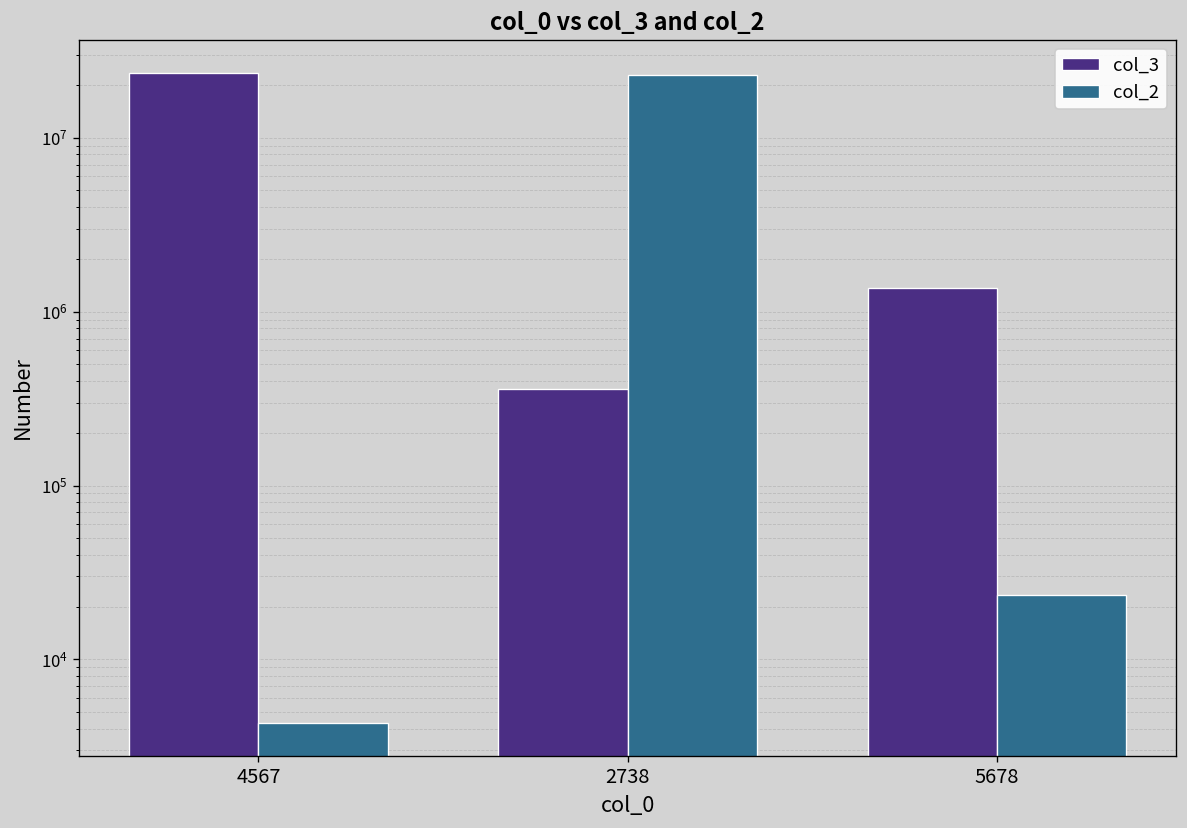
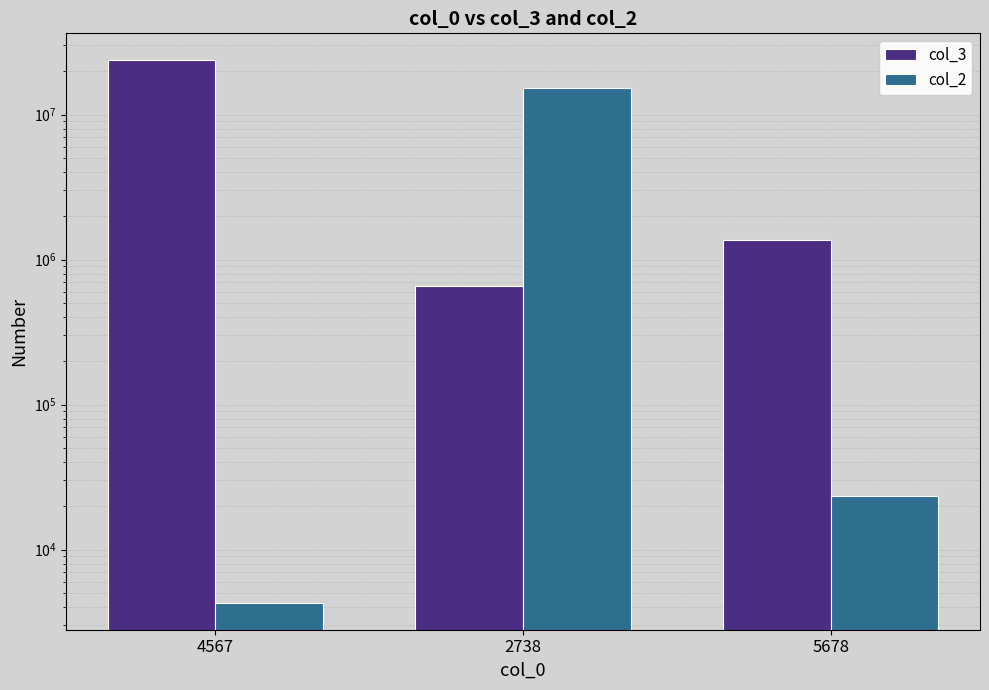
  {
    "col_3": {
      "4567": 24000000,
-     "2738": 360000,
+     "2738": 700000,
      "5678": 1400000
    },
    "col_2": {
      "4567": 4300,
-     "2738": 23000000,
+     "2738": 15000000,
      "5678": 23000
    }
  }
